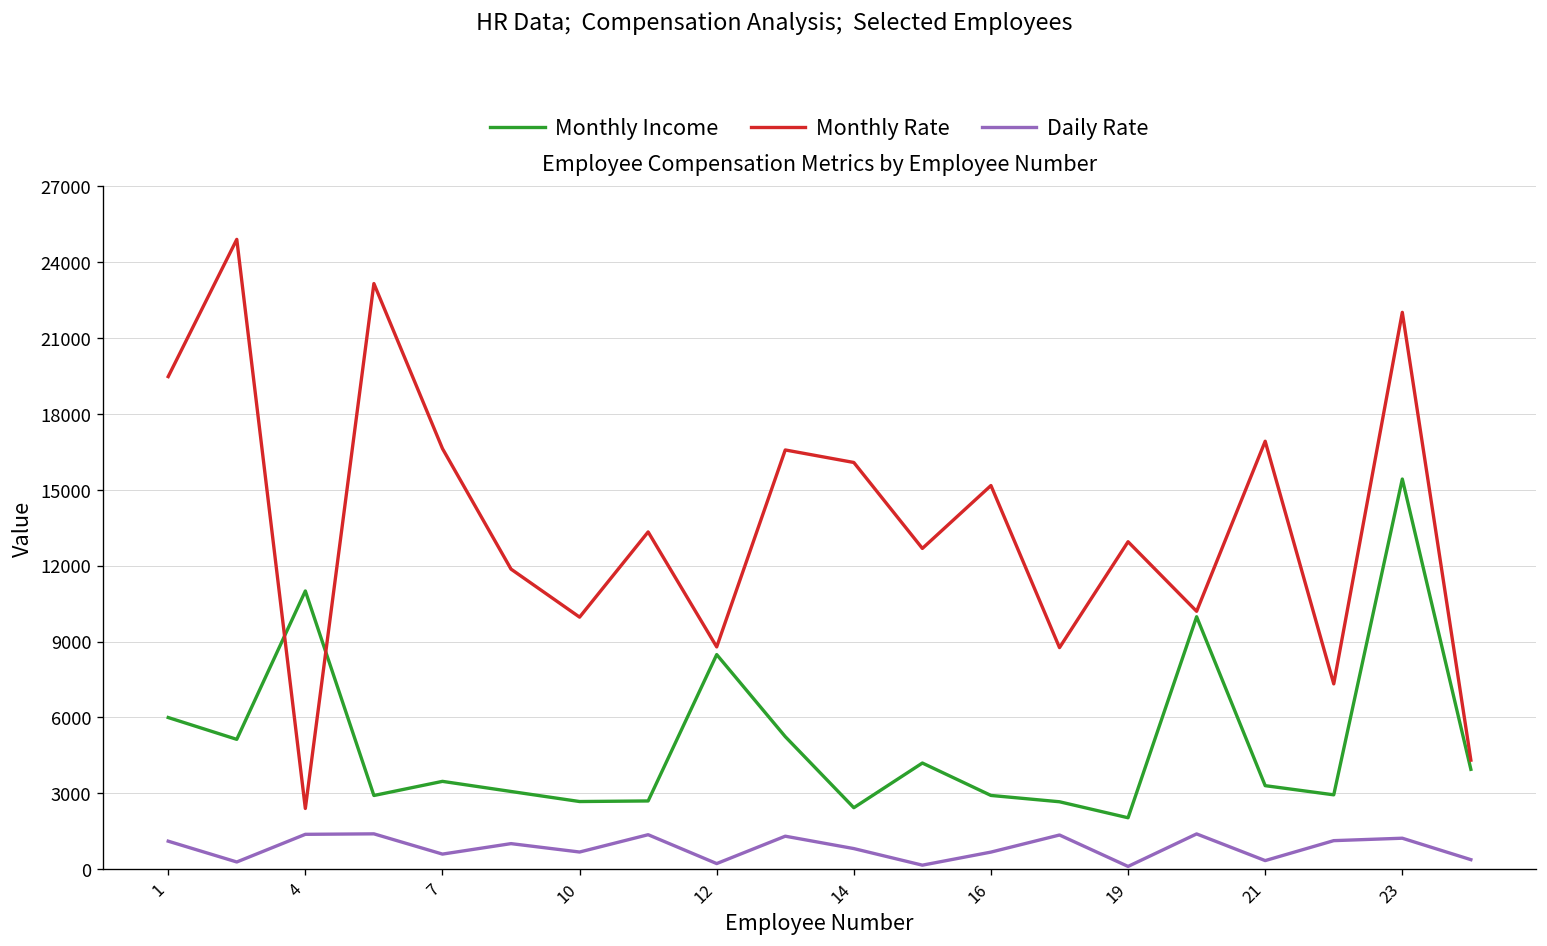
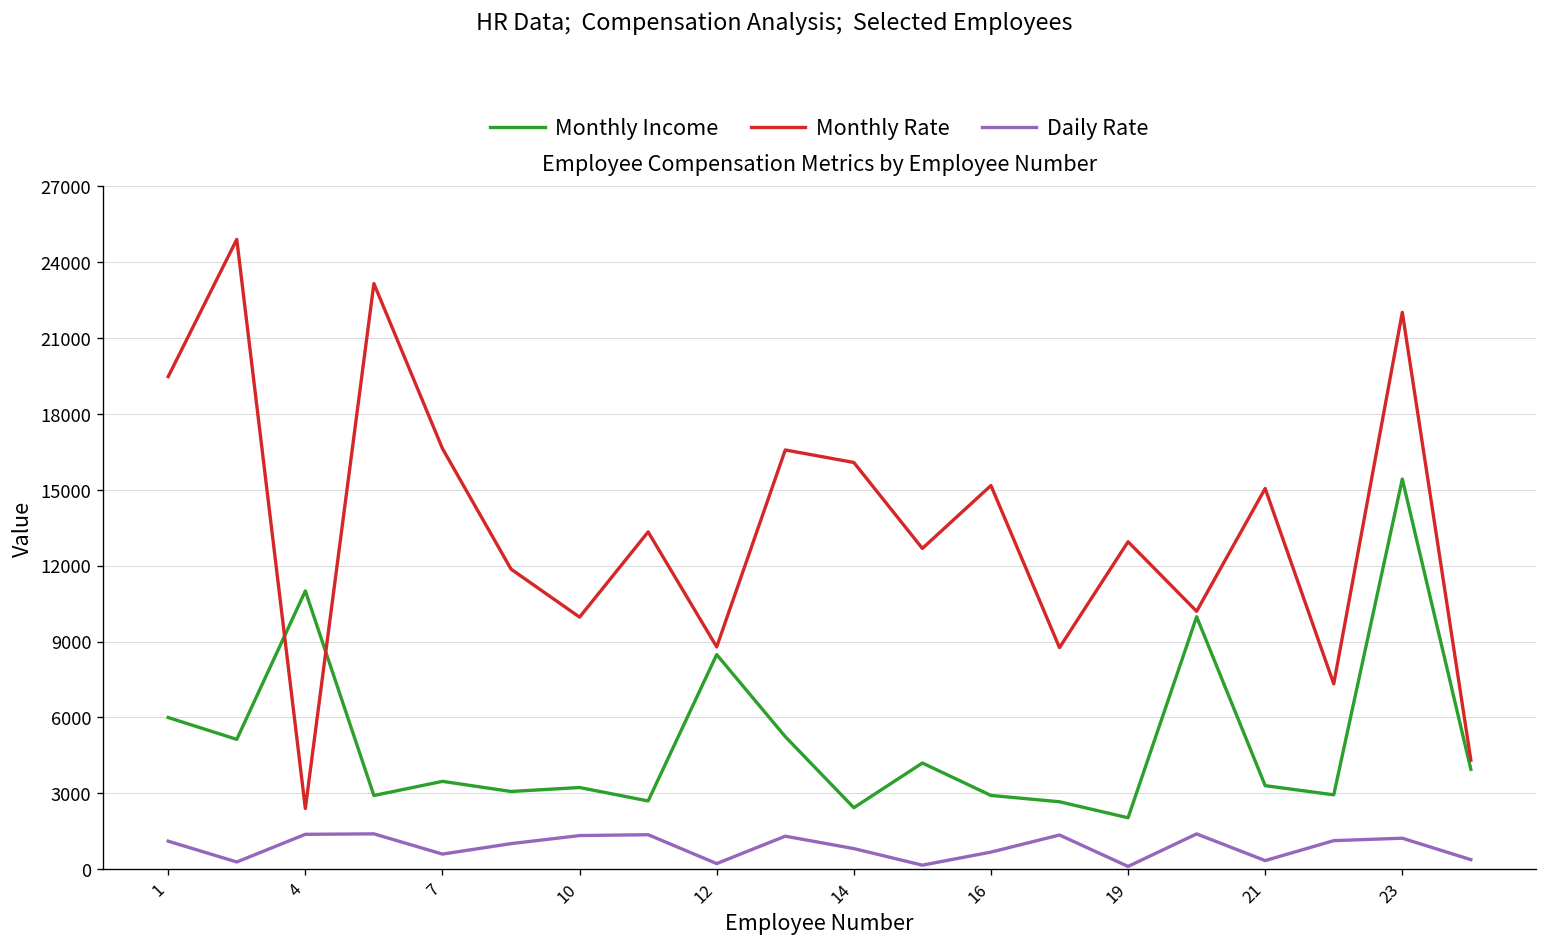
  {
    "Monthly Income": {
      "4": 11000,
-     "10": 2700,
+     "10": 3200,
      "12": 8500,
      "14": 2400,
      "16": 2900,
      "21": 3300,
      "23": 15400
    },
    "Monthly Rate": {
      "4": 2400,
      "10": 10000,
      "12": 8800,
      "14": 16100,
      "16": 15200,
-     "21": 16900,
+     "21": 15100,
      "23": 22000
    },
    "Daily Rate": {
      "4": 1400,
-     "10": 700,
+     "10": 1300,
      "12": 200,
      "14": 800,
      "16": 700,
      "21": 300,
      "23": 1200
    }
  }
